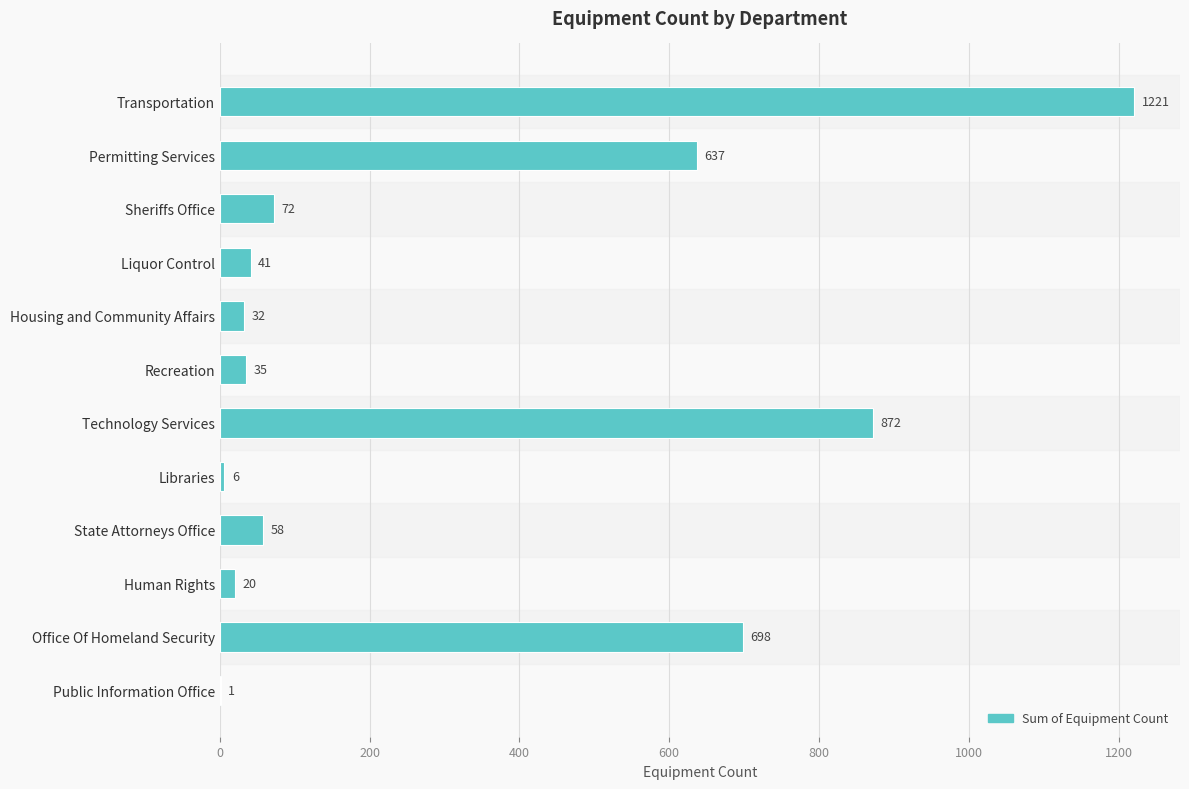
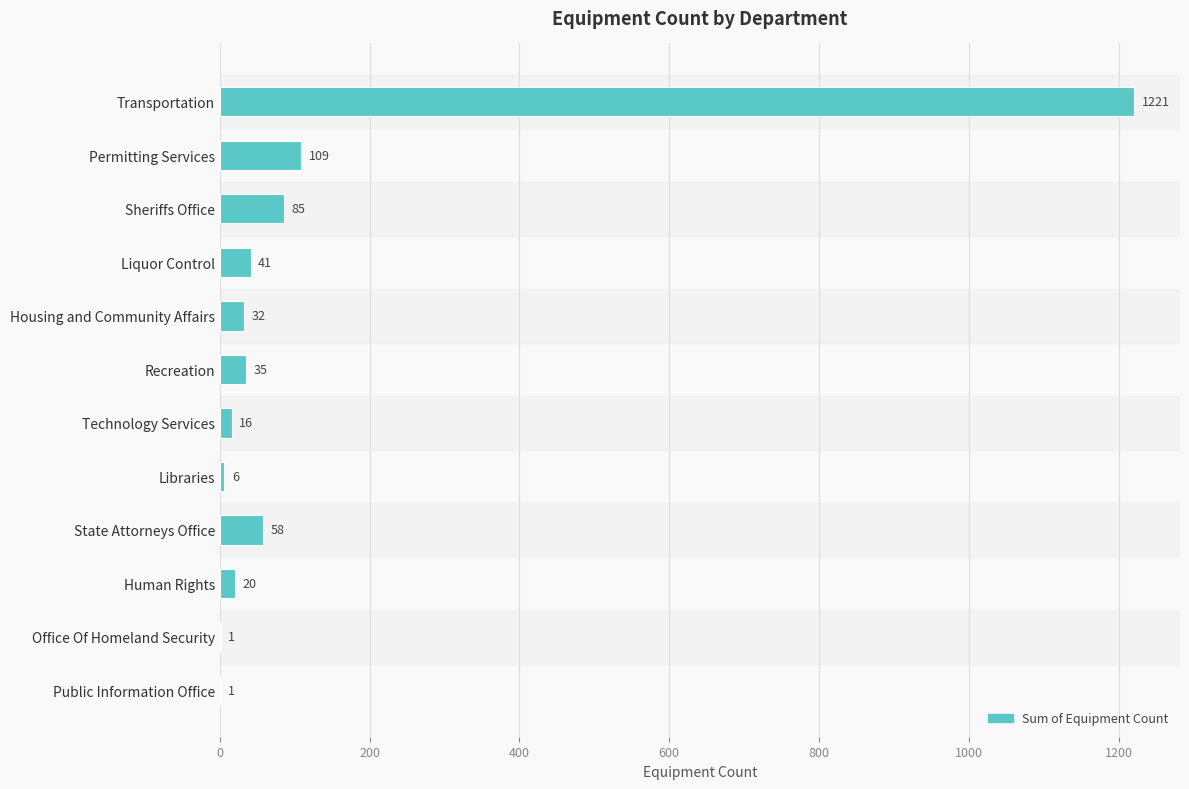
  {
    "Transportation": 1221,
-   "Permitting Services": 637,
-   "Sheriffs Office": 72,
+   "Permitting Services": 109,
+   "Sheriffs Office": 85,
    "Liquor Control": 41,
    "Housing and Community Affairs": 32,
    "Recreation": 35,
-   "Technology Services": 872,
+   "Technology Services": 16,
    "Libraries": 6,
    "State Attorneys Office": 58,
    "Human Rights": 20,
-   "Office Of Homeland Security": 698,
+   "Office Of Homeland Security": 1,
    "Public Information Office": 1
  }
